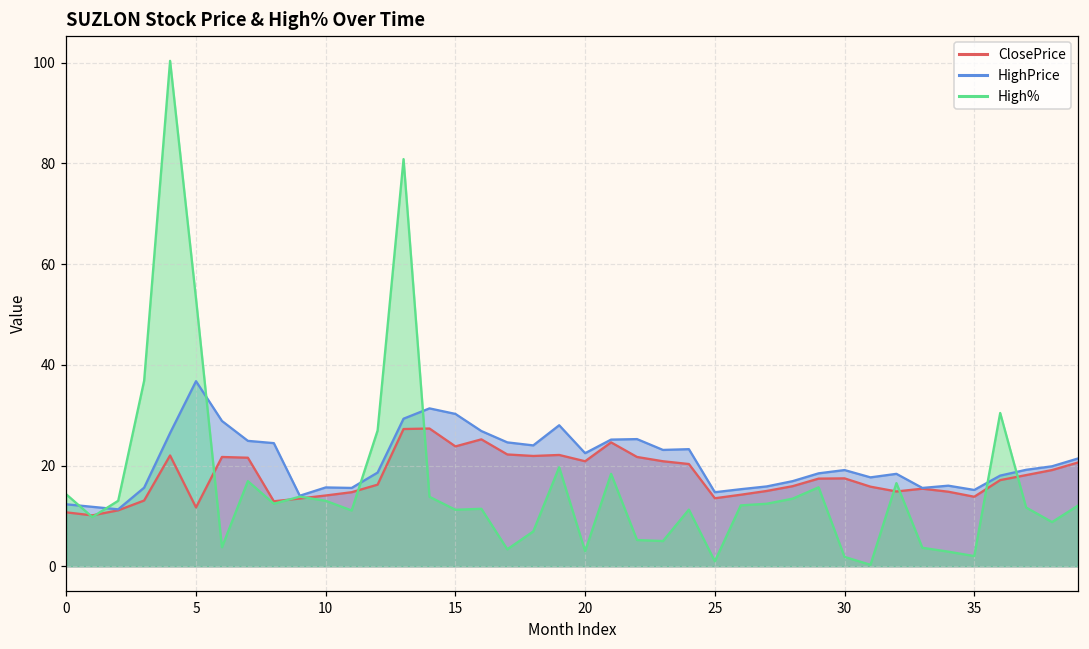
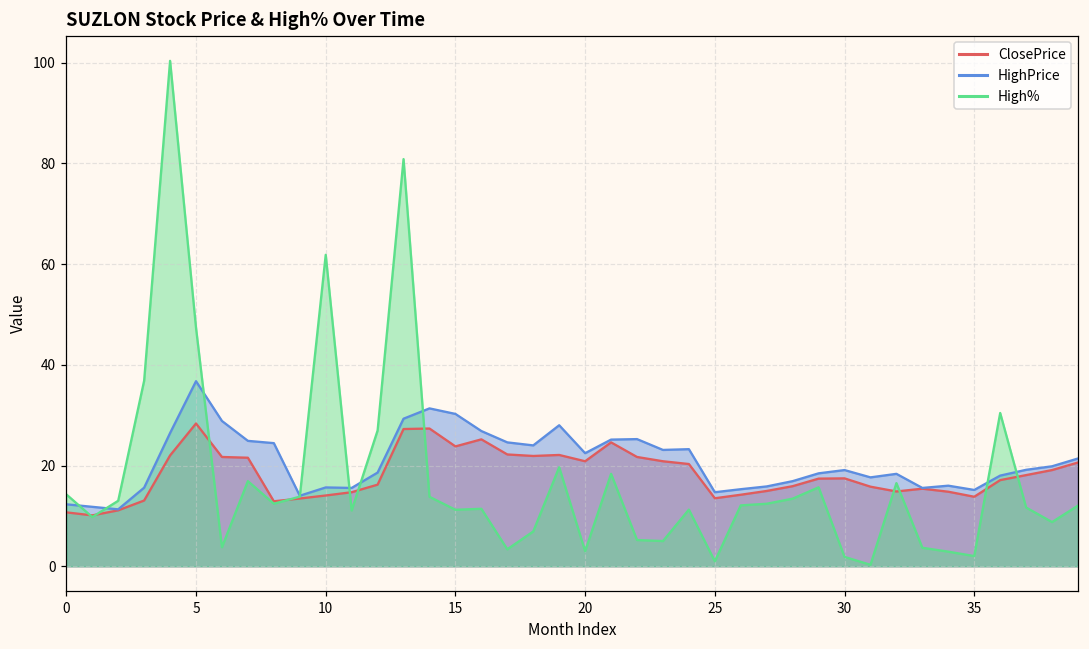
  {
    "ClosePrice": {
      "0": 11,
-     "5": 12,
+     "5": 28,
      "10": 14,
      "15": 24,
      "20": 21,
      "25": 14,
      "30": 17,
      "35": 14
    },
    "HighPrice": {
      "0": 12,
      "5": 37,
      "10": 16,
      "15": 30,
      "20": 22,
      "25": 15,
      "30": 19,
      "35": 15
    },
    "High%": {
      "0": 14,
-     "5": 53,
-     "10": 13,
+     "5": 47,
+     "10": 62,
      "15": 11,
      "20": 3,
      "25": 1,
      "30": 2,
      "35": 2
    }
  }
